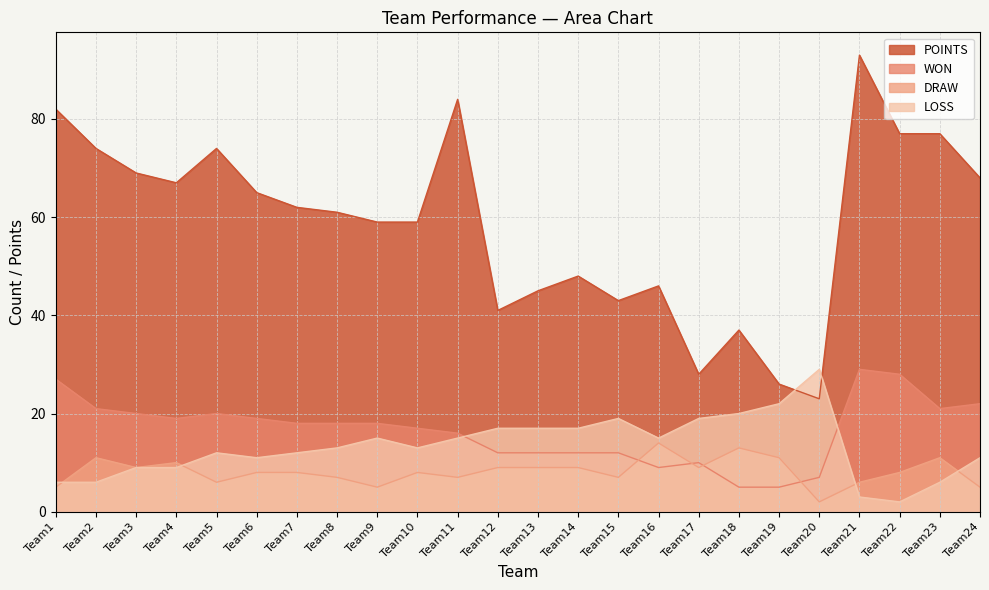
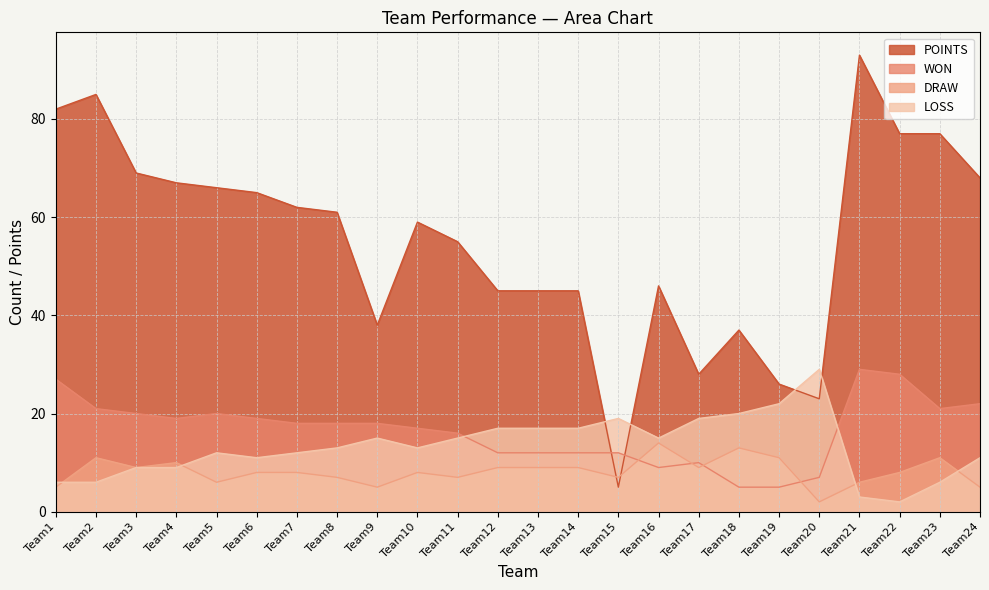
  {
    "POINTS": {
      "Team1": 82,
-     "Team2": 74,
+     "Team2": 85,
      "Team3": 69,
      "Team4": 67,
-     "Team5": 74,
+     "Team5": 66,
      "Team6": 65,
      "Team7": 62,
      "Team8": 61,
-     "Team9": 59,
+     "Team9": 38,
      "Team10": 59,
-     "Team11": 84,
-     "Team12": 41,
+     "Team11": 55,
+     "Team12": 45,
      "Team13": 45,
-     "Team14": 48,
-     "Team15": 43,
+     "Team14": 45,
+     "Team15": 5,
      "Team16": 46,
      "Team17": 28,
      "Team18": 37,
      "Team19": 26,
      "Team20": 23,
      "Team21": 93,
      "Team22": 77,
      "Team23": 77,
      "Team24": 68
    }
  }
